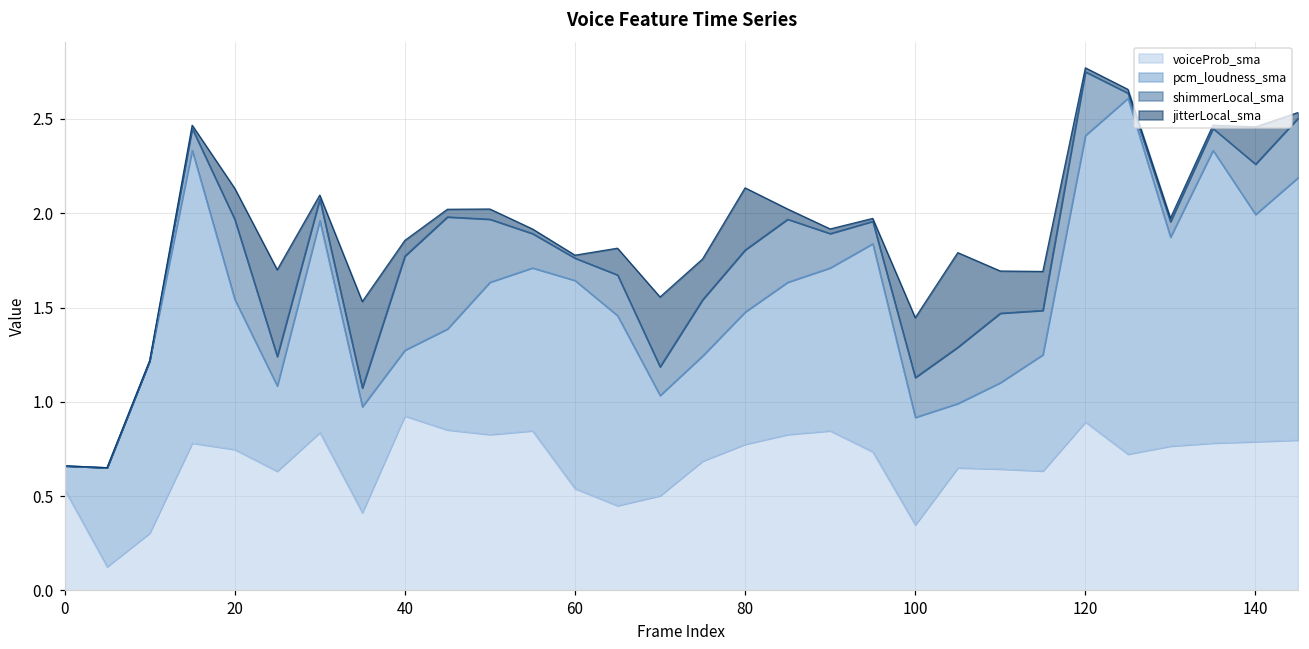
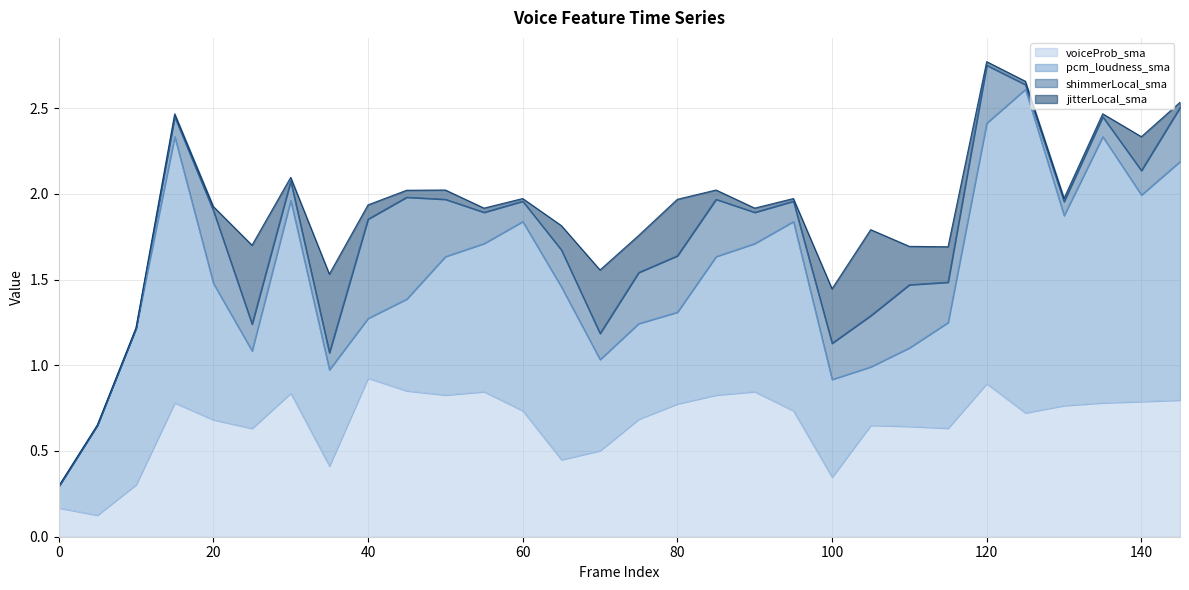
  {
    "voiceProb_sma": {
-     "0": 0.53,
-     "20": 0.75,
+     "0": 0.17,
+     "20": 0.68,
      "40": 0.93,
-     "60": 0.54,
+     "60": 0.74,
      "80": 0.78,
      "100": 0.35,
      "120": 0.89,
      "140": 0.79
    },
    "pcm_loudness_sma": {
      "20": 0.80,
      "40": 0.35,
      "60": 1.10,
-     "80": 0.70,
+     "80": 0.53,
      "100": 0.57,
      "120": 1.52,
      "140": 1.20
    },
    "shimmerLocal_sma": {
      "20": 0.42,
-     "40": 0.50,
+     "40": 0.58,
      "60": 0.12,
      "80": 0.33,
      "100": 0.21,
      "120": 0.34,
-     "140": 0.27
+     "140": 0.14
    },
    "jitterLocal_sma": {
-     "20": 0.16,
+     "20": 0.02,
      "40": 0.08,
      "60": 0.02,
      "80": 0.33,
      "100": 0.32,
      "120": 0.02,
      "140": 0.20
    }
  }
